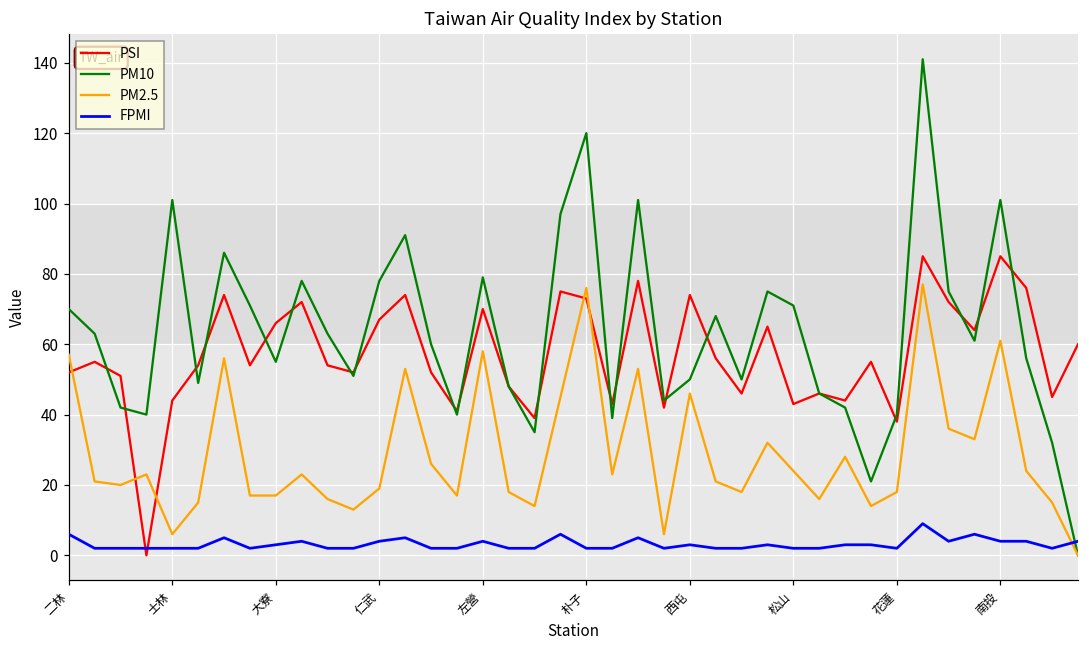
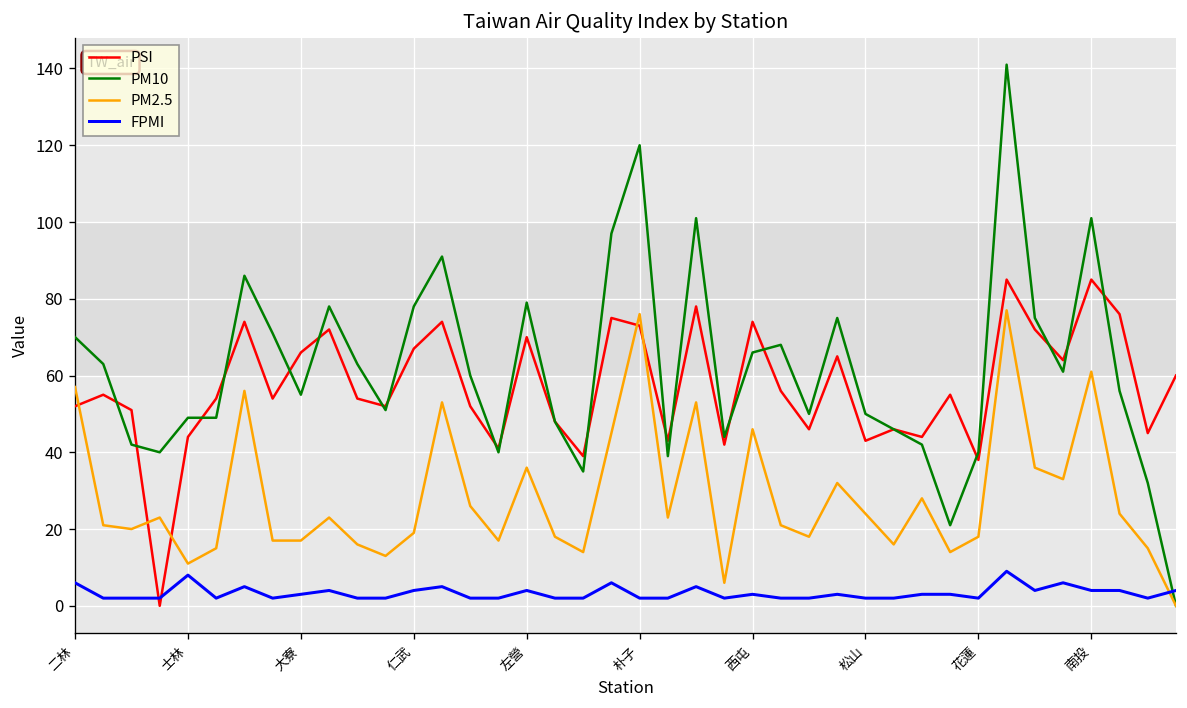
  {
    "PSI": {
      "二林": 52,
      "士林": 44,
      "大寮": 66,
      "仁武": 67,
      "左營": 70,
      "朴子": 73,
      "西屯": 74,
      "松山": 43,
      "花蓮": 38,
      "南投": 85
    },
    "PM10": {
      "二林": 70,
-     "士林": 101,
+     "士林": 49,
      "大寮": 55,
      "仁武": 78,
      "左營": 79,
      "朴子": 120,
-     "西屯": 50,
-     "松山": 71,
+     "西屯": 66,
+     "松山": 50,
      "花蓮": 40,
      "南投": 101
    },
    "PM2.5": {
      "二林": 57,
-     "士林": 6,
+     "士林": 11,
      "大寮": 17,
      "仁武": 19,
-     "左營": 58,
+     "左營": 36,
      "朴子": 76,
      "西屯": 46,
      "松山": 24,
      "花蓮": 18,
      "南投": 61
    },
    "FPMI": {
      "二林": 6,
-     "士林": 2,
+     "士林": 8,
      "大寮": 3,
      "仁武": 4,
      "左營": 4,
      "朴子": 2,
      "西屯": 3,
      "松山": 2,
      "花蓮": 2,
      "南投": 4
    }
  }
